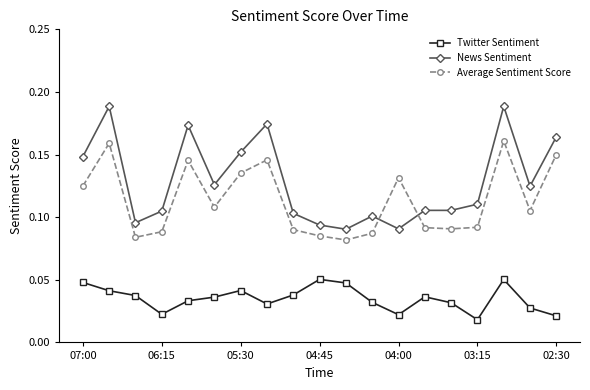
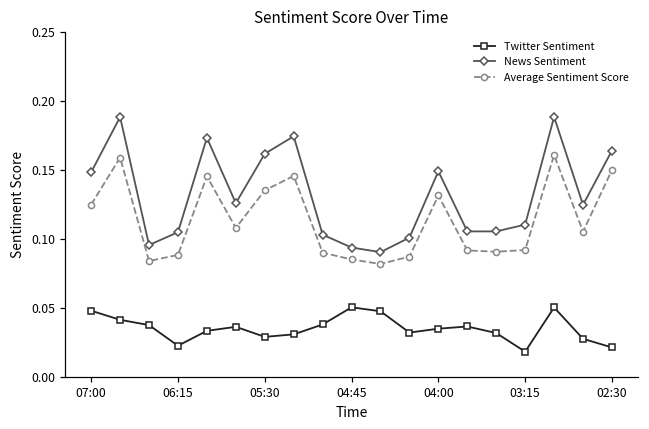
  {
    "Twitter Sentiment": {
      "07:00": 0.048,
      "06:15": 0.022,
-     "05:30": 0.041,
+     "05:30": 0.029,
      "04:45": 0.050,
-     "04:00": 0.022,
+     "04:00": 0.035,
      "03:15": 0.018,
      "02:30": 0.021
    },
    "News Sentiment": {
      "07:00": 0.148,
      "06:15": 0.105,
-     "05:30": 0.152,
+     "05:30": 0.162,
      "04:45": 0.094,
-     "04:00": 0.091,
+     "04:00": 0.149,
      "03:15": 0.110,
      "02:30": 0.164
    },
    "Average Sentiment Score": {
      "07:00": 0.125,
      "06:15": 0.088,
      "05:30": 0.135,
      "04:45": 0.085,
      "04:00": 0.132,
      "03:15": 0.092,
      "02:30": 0.150
    }
  }
